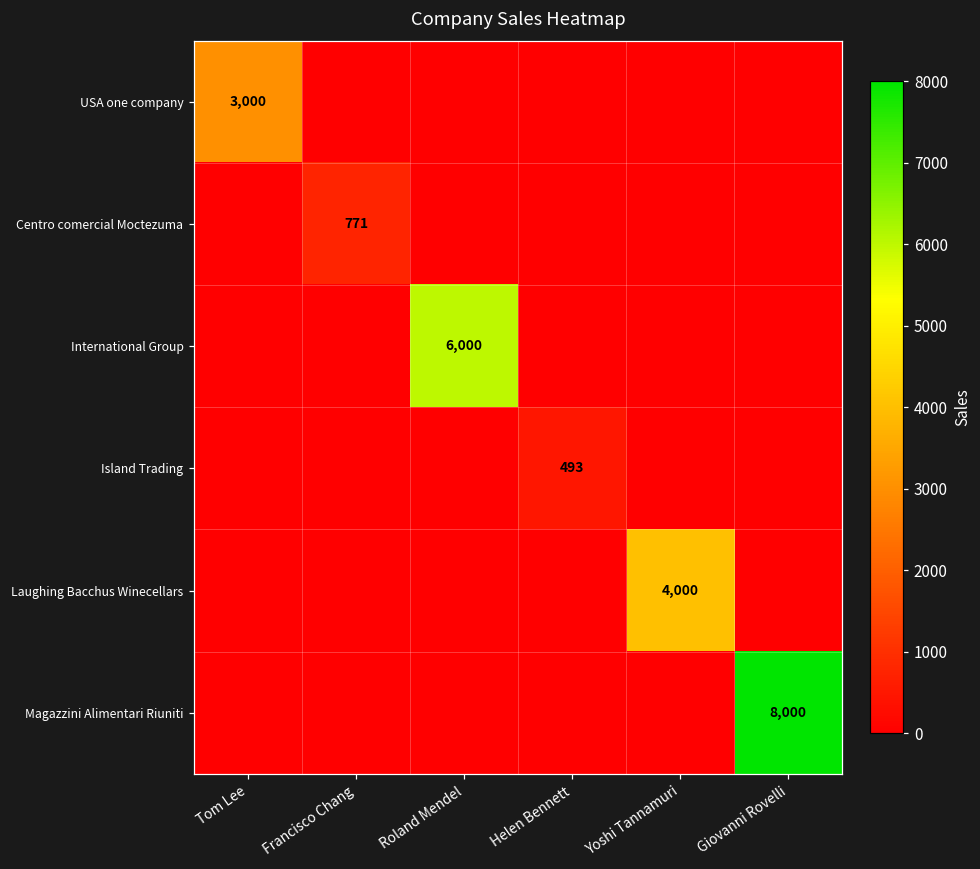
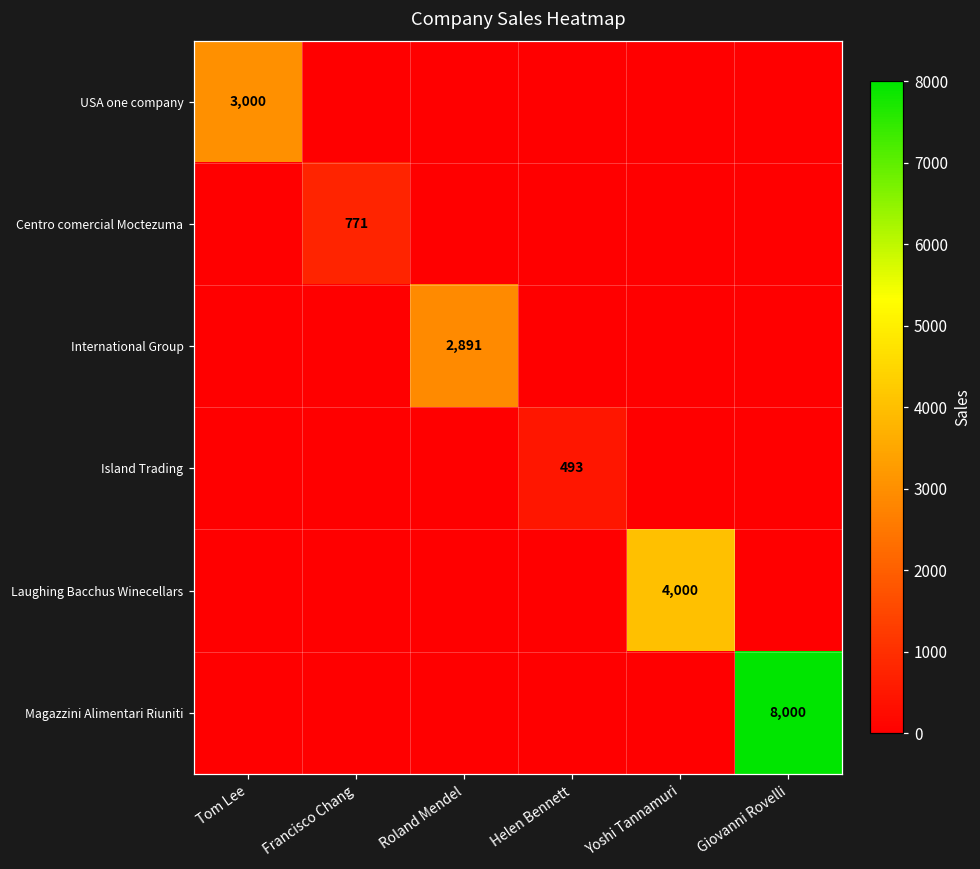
  {
    "USA one company": {
      "Tom Lee": "3,000"
    },
    "Centro comercial Moctezuma": {
      "Francisco Chang": "771"
    },
    "International Group": {
-     "Roland Mendel": "6,000"
+     "Roland Mendel": "2,891"
    },
    "Island Trading": {
      "Helen Bennett": "493"
    },
    "Laughing Bacchus Winecellars": {
      "Yoshi Tannamuri": "4,000"
    },
    "Magazzini Alimentari Riuniti": {
      "Giovanni Rovelli": "8,000"
    }
  }
